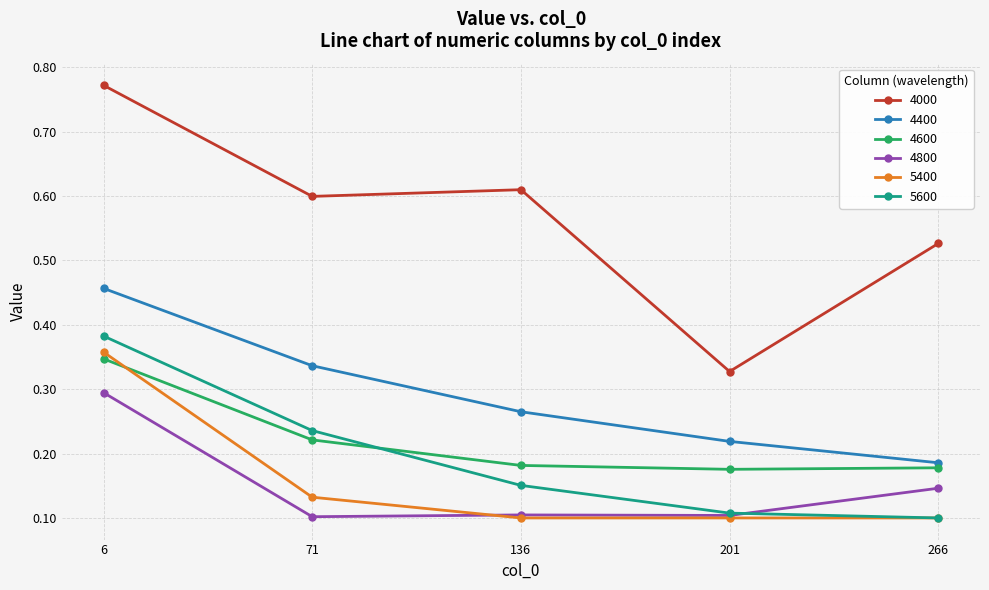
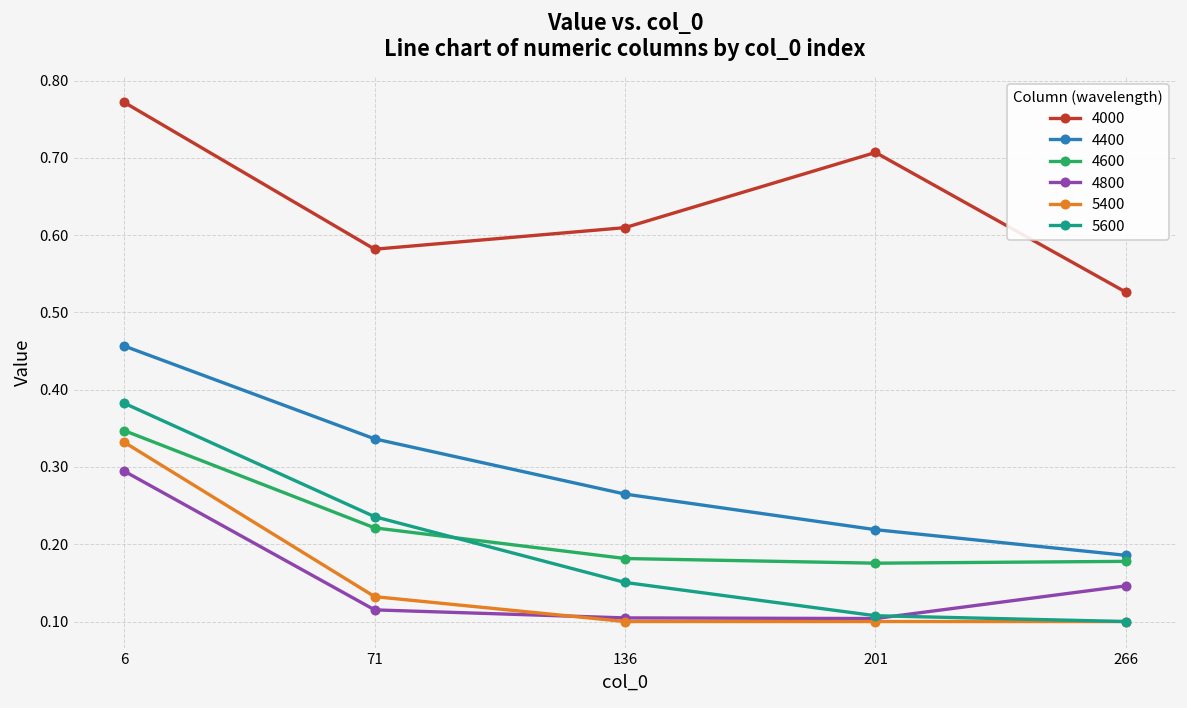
  {
    "4000": {
      "6": 0.77,
-     "71": 0.60,
+     "71": 0.58,
      "136": 0.61,
-     "201": 0.33,
+     "201": 0.71,
      "266": 0.53
    },
    "4400": {
      "6": 0.46,
      "71": 0.34,
      "136": 0.26,
      "201": 0.22,
      "266": 0.19
    },
    "4800": {
      "6": 0.29,
-     "71": 0.10,
+     "71": 0.12,
      "136": 0.10,
      "266": 0.15
    },
    "5400": {
-     "6": 0.36,
+     "6": 0.33,
      "71": 0.13,
      "136": 0.10,
      "201": 0.10
    }
  }
